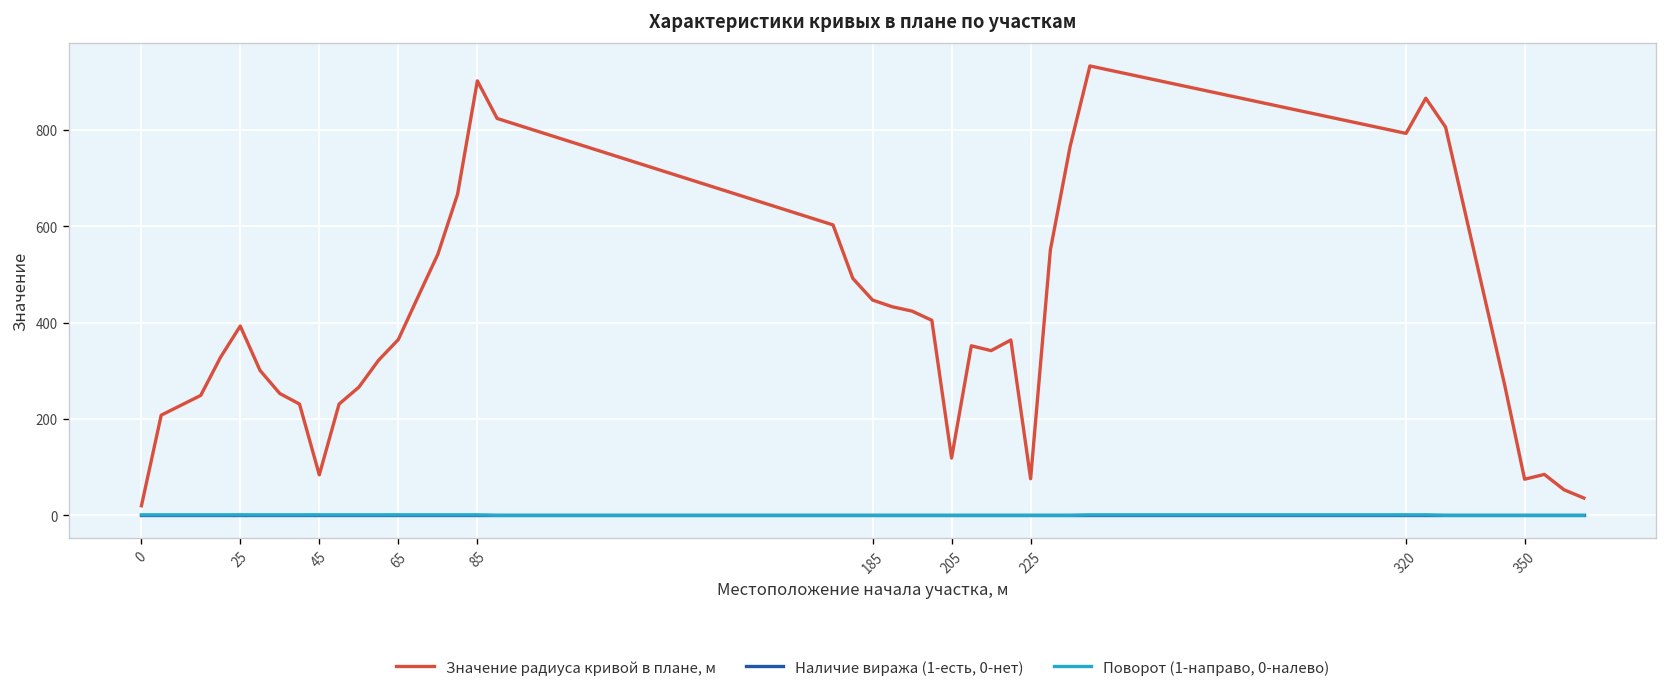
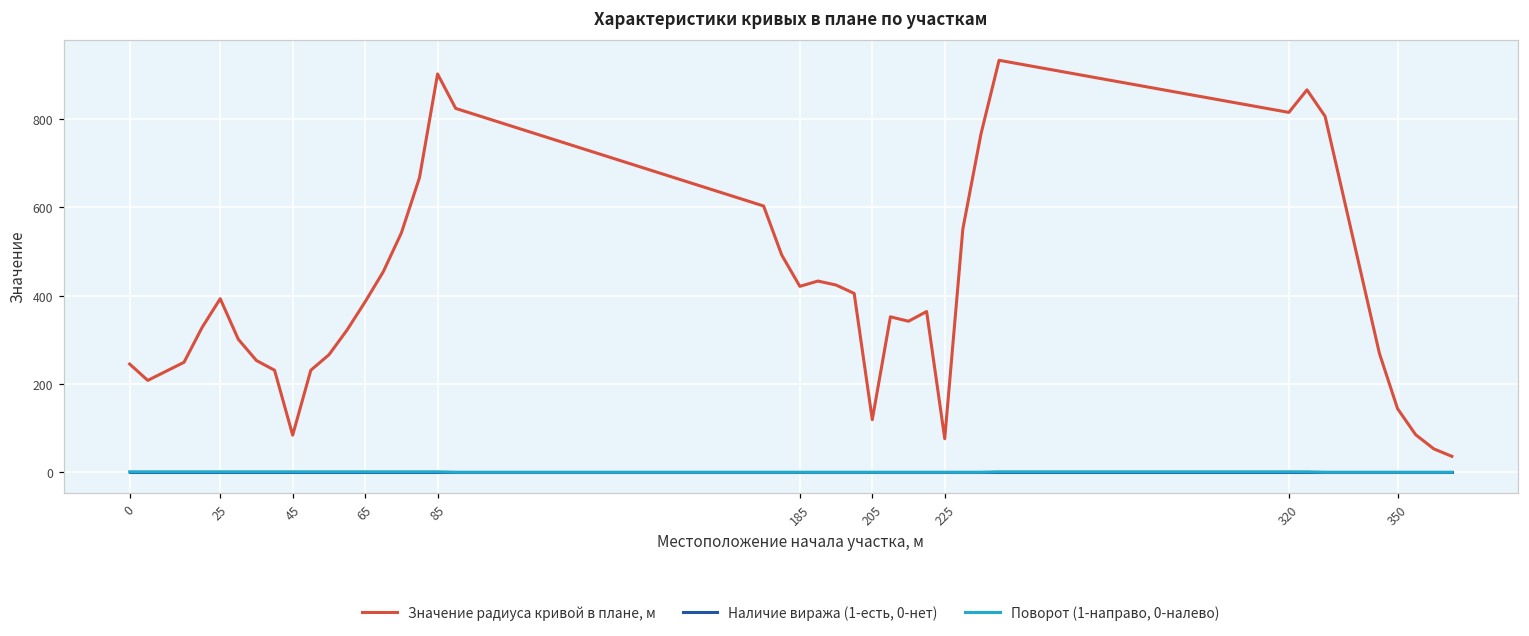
  {
    "Значение радиуса кривой в плане, м": {
-     "0": 20,
+     "0": 250,
      "25": 390,
      "45": 80,
-     "65": 370,
+     "65": 390,
      "85": 900,
-     "185": 450,
+     "185": 420,
      "205": 120,
      "225": 80,
-     "320": 790,
-     "350": 80
+     "320": 820,
+     "350": 140
    },
    "Поворот (1-направо, 0-налево)": {
      "0": 0,
      "25": 0,
      "45": 0,
      "65": 0,
      "85": 0,
      "185": 0,
      "205": 0,
      "225": 0,
      "320": 0,
      "350": 0
    }
  }
